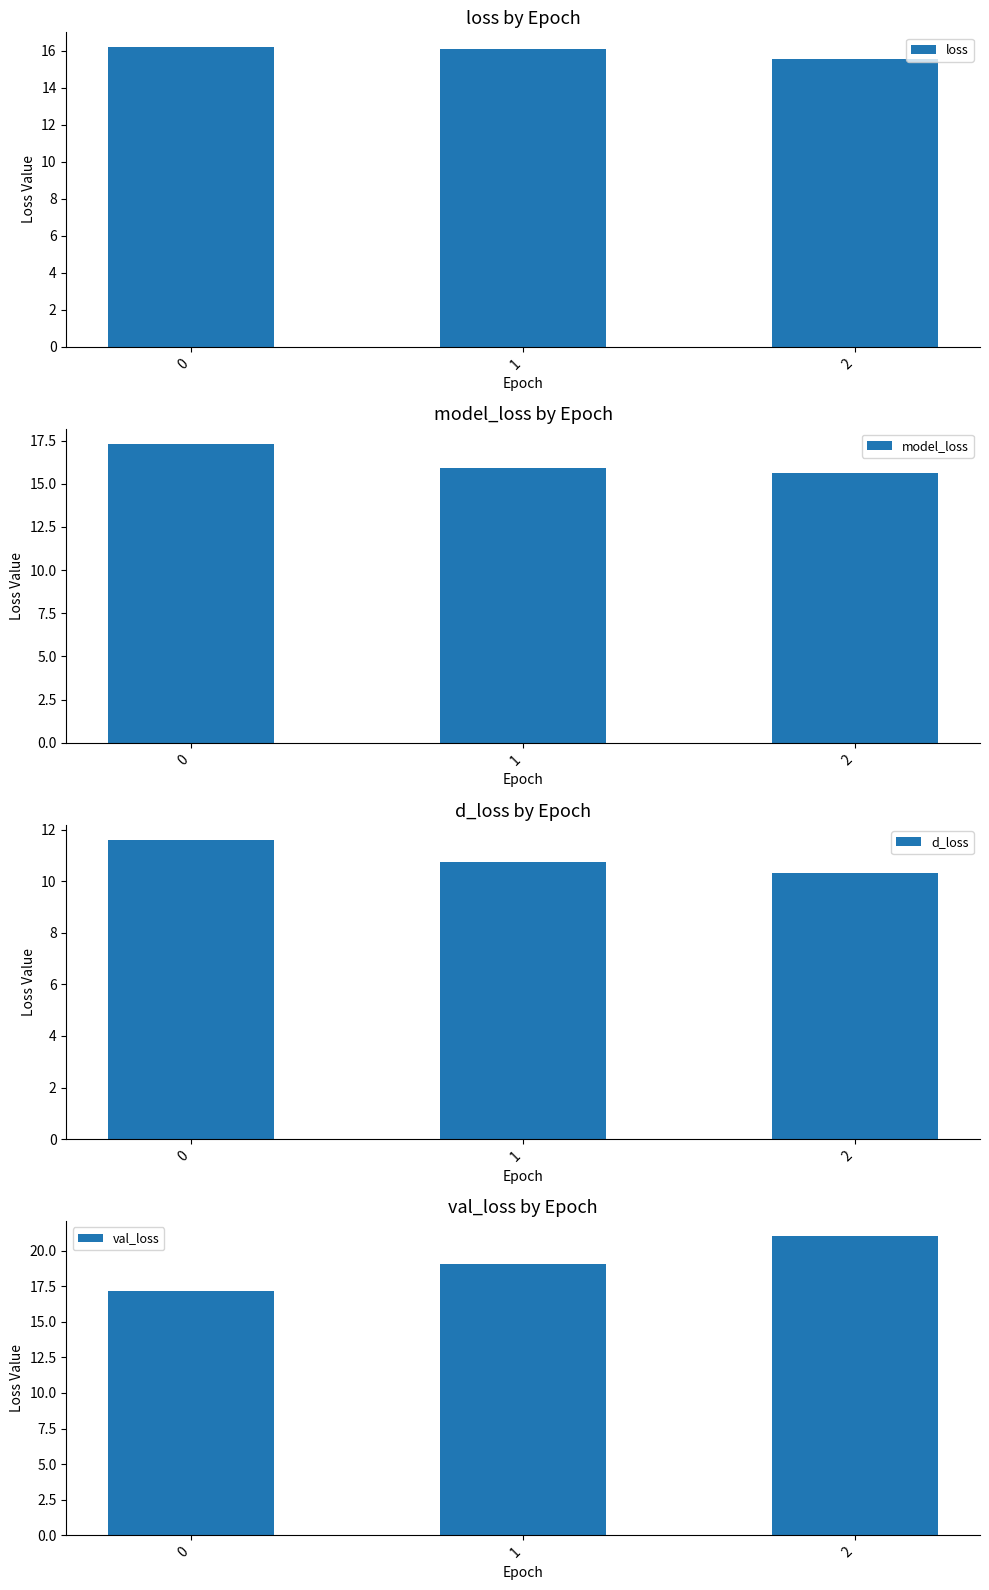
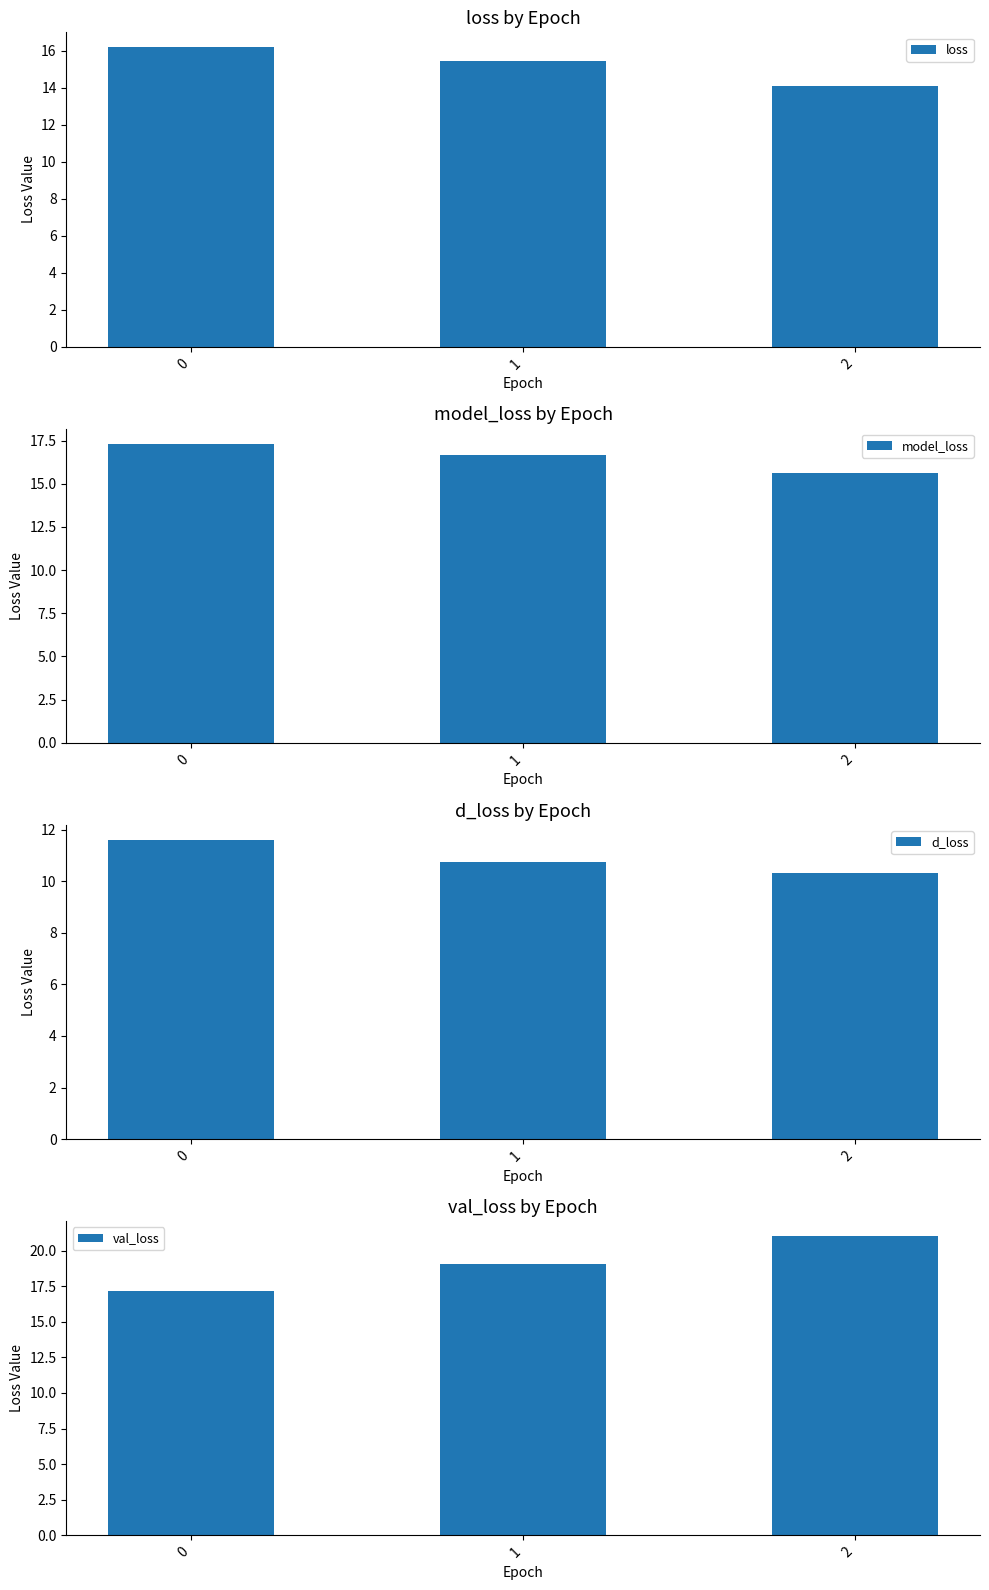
  {
    "loss by Epoch": {
      "0": 16.2,
-     "1": 16.1,
-     "2": 15.5
+     "1": 15.5,
+     "2": 14.1
    },
    "model_loss by Epoch": {
      "0": 17.3,
-     "1": 15.9,
+     "1": 16.6,
      "2": 15.6
    },
    "d_loss by Epoch": {
      "0": 11.6,
      "1": 10.7,
      "2": 10.3
    },
    "val_loss by Epoch": {
      "0": 17.2,
      "1": 19.0,
      "2": 21.0
    }
  }
